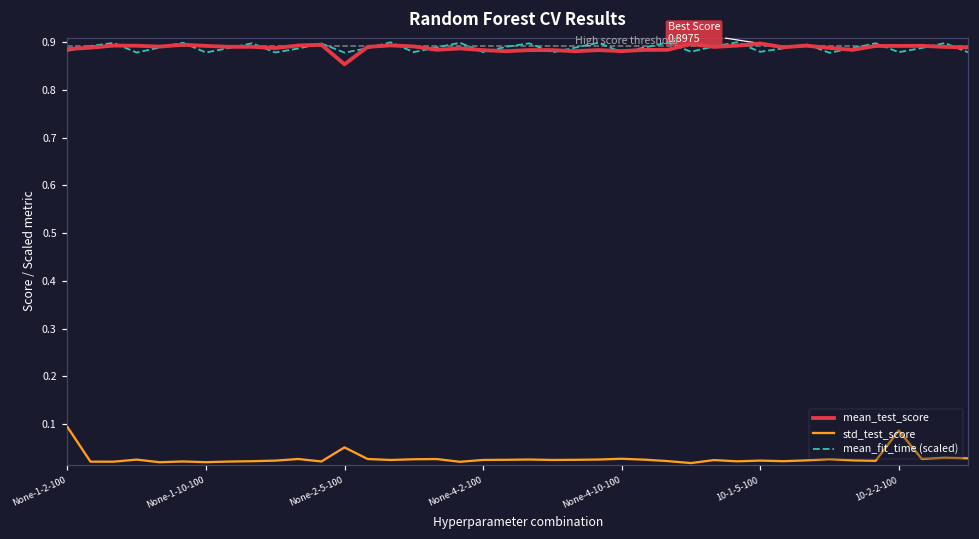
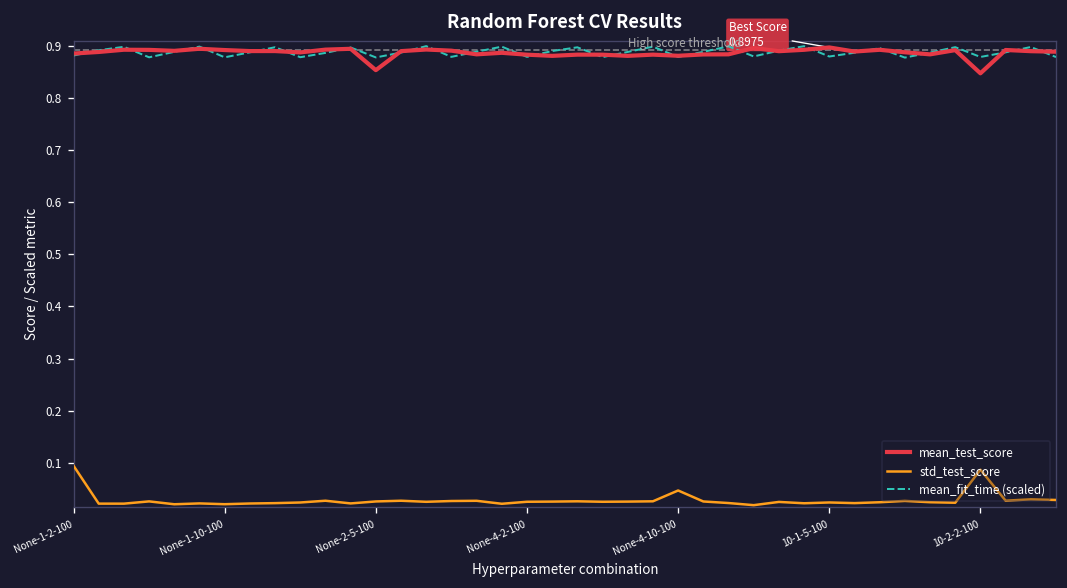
  {
    "mean_test_score": {
      "None-1-10-100": 0.89,
      "None-2-5-100": 0.85,
      "10-1-5-100": 0.90,
-     "10-2-2-100": 0.89
+     "10-2-2-100": 0.85
    },
    "std_test_score": {
      "None-1-2-100": 0.09,
      "None-1-10-100": 0.02,
-     "None-2-5-100": 0.05,
+     "None-2-5-100": 0.03,
      "None-4-2-100": 0.02,
-     "None-4-10-100": 0.03,
+     "None-4-10-100": 0.05,
      "10-1-5-100": 0.02
    },
    "mean_fit_time (scaled)": {
      "None-1-10-100": 0.88,
      "None-2-5-100": 0.88,
      "10-1-5-100": 0.88,
      "10-2-2-100": 0.88
    }
  }
